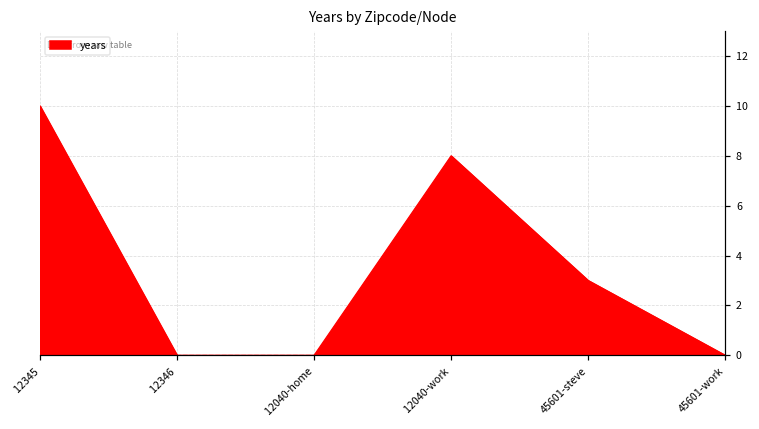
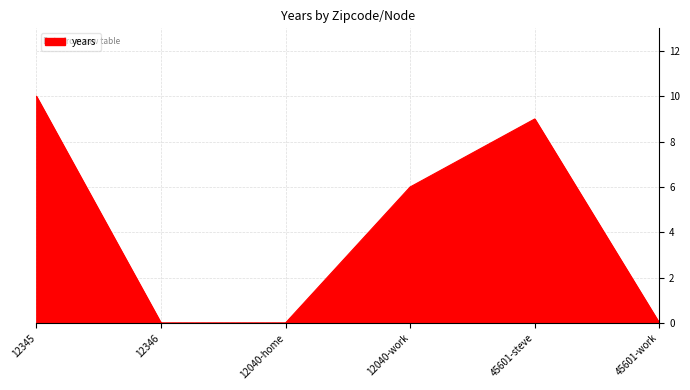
  {
    "12345": 10,
    "12346": 0,
    "12040-home": 0,
-   "12040-work": 8,
-   "45601-steve": 3,
+   "12040-work": 6,
+   "45601-steve": 9,
    "45601-work": 0
  }
